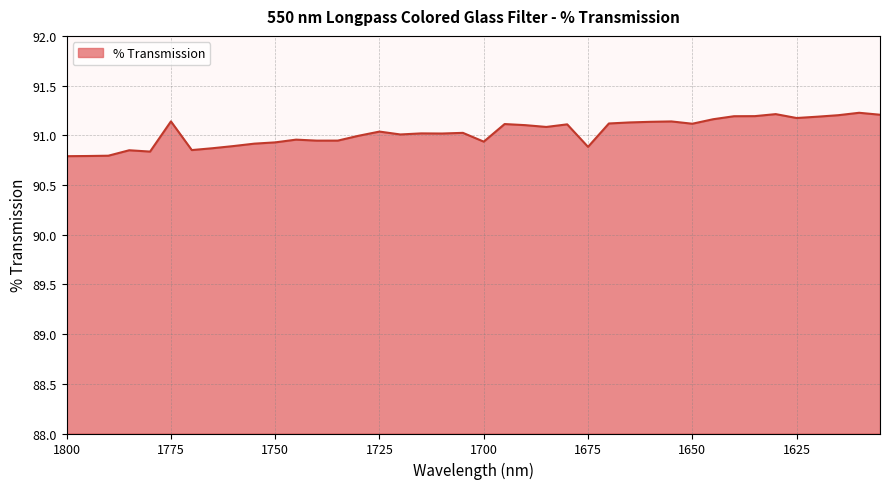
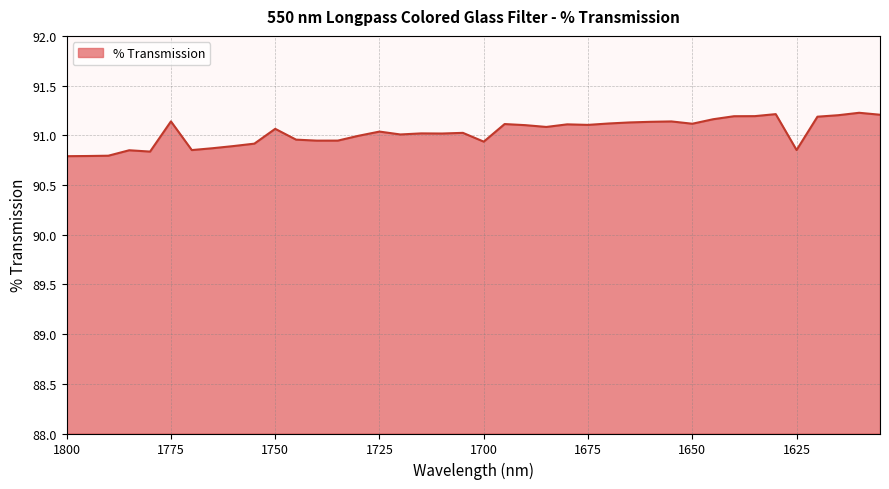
  {
    "1800": 90.8,
    "1775": 91.1,
-   "1750": 90.9,
+   "1750": 91.1,
    "1725": 91.0,
    "1700": 90.9,
-   "1675": 90.9,
+   "1675": 91.1,
    "1650": 91.1,
-   "1625": 91.2
+   "1625": 90.9
  }
